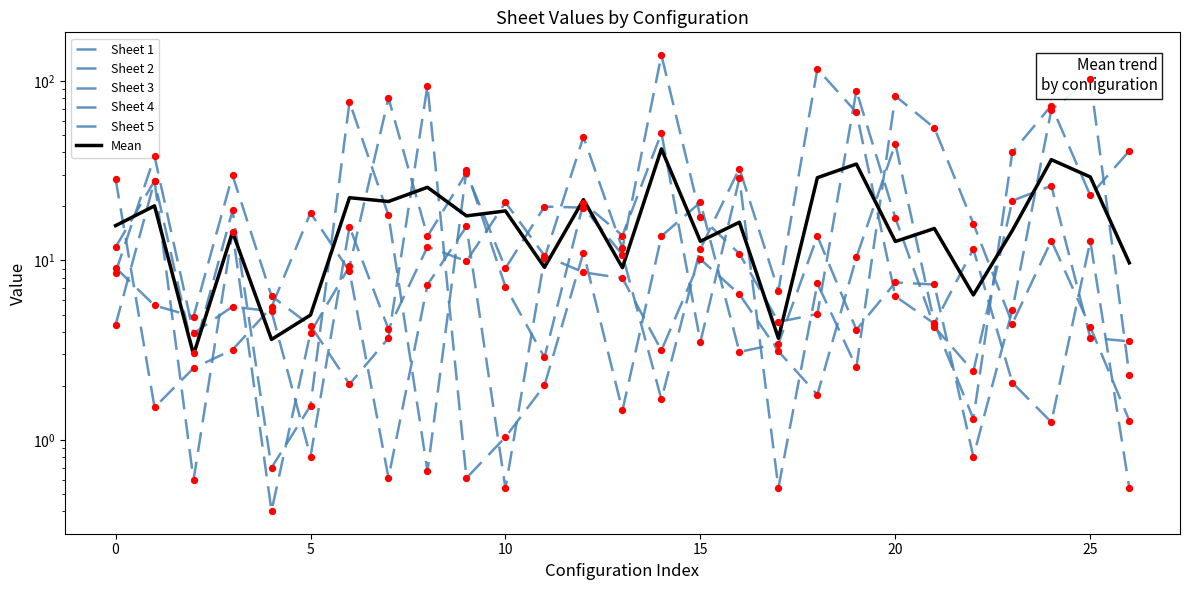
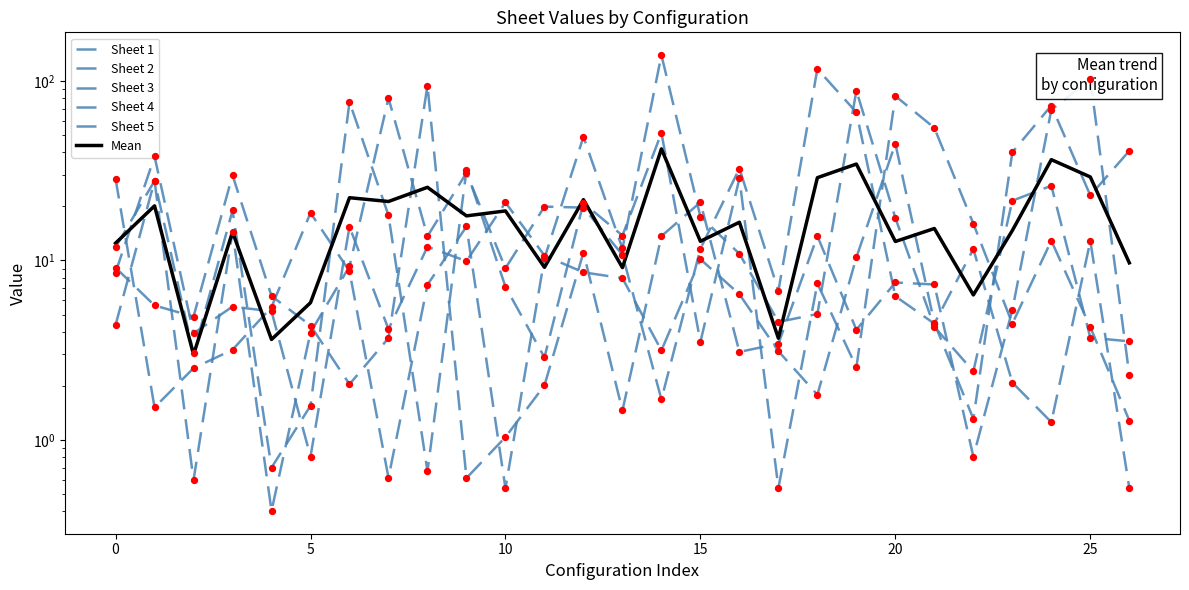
  {
    "Mean": {
-     "0": 16,
-     "5": 5.0,
+     "0": 12,
+     "5": 5.8,
      "10": 19,
      "15": 13,
      "20": 13,
      "25": 29
    }
  }
